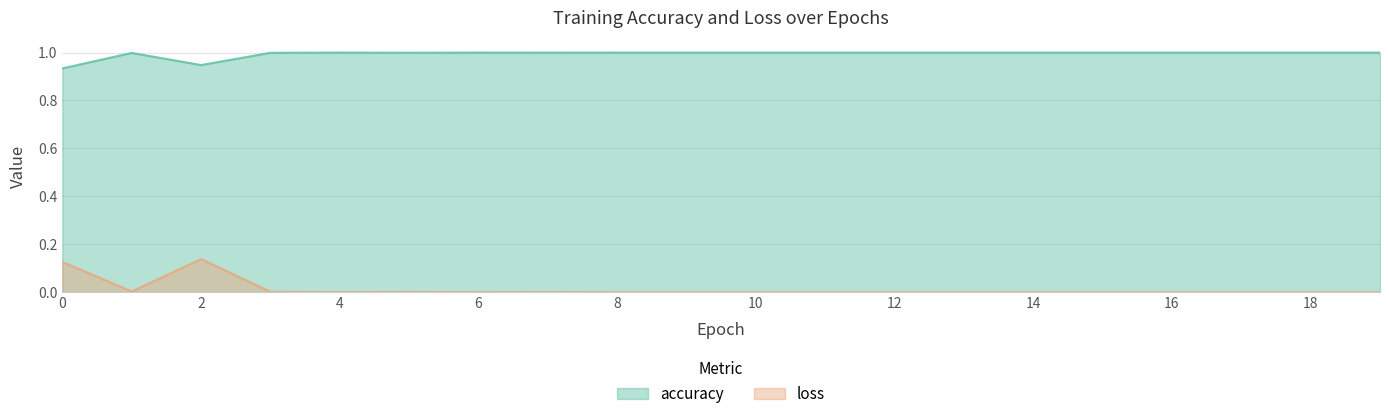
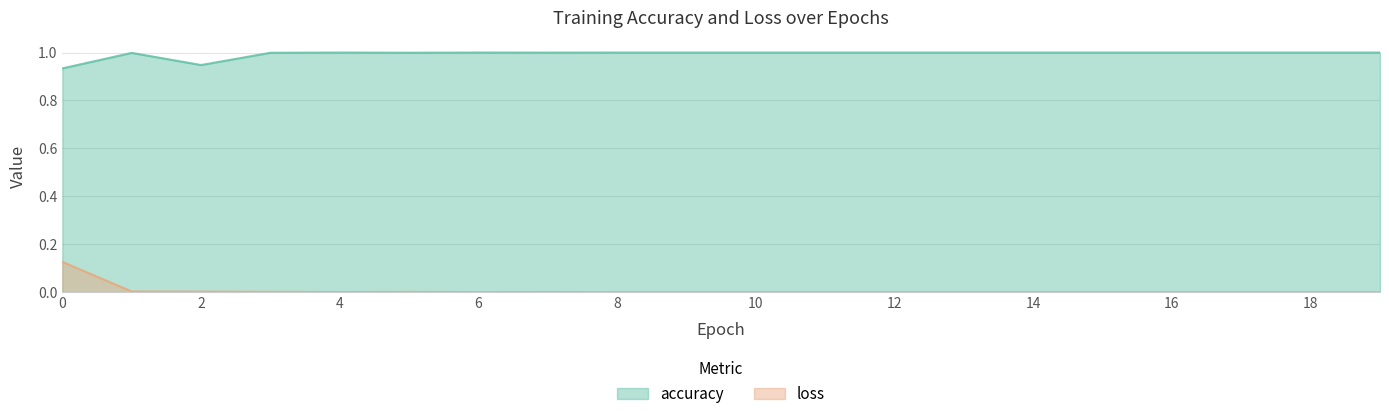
  {
    "accuracy": {
      "0": 0.93,
      "2": 0.95,
      "4": 1.00,
      "6": 1.00,
      "8": 1.00,
      "10": 1.00,
      "12": 1.00,
      "14": 1.00,
      "16": 1.00,
      "18": 1.00
    },
    "loss": {
      "0": 0.13,
-     "2": 0.14,
+     "2": 0.00,
      "4": 0.00,
      "6": 0.00,
      "8": 0.00,
      "10": 0.00,
      "12": 0.00,
      "14": 0.00,
      "16": 0.00,
      "18": 0.00
    }
  }
